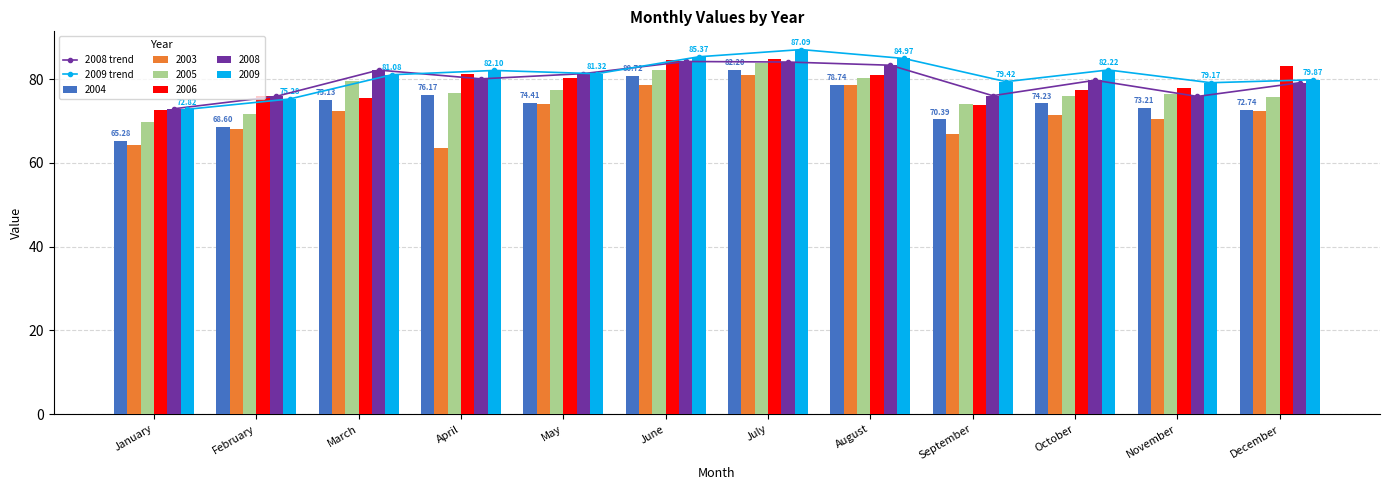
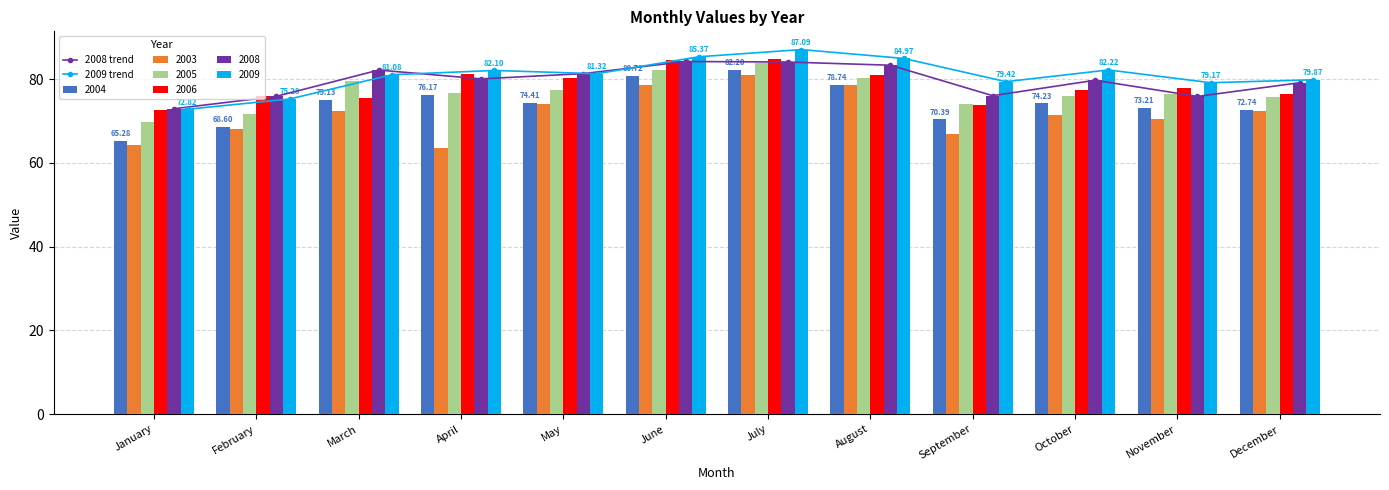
  {
    "2004": {
      "January": 65.28,
      "February": 68.60,
      "March": 75.13,
      "April": 76.17,
      "May": 74.41,
      "June": 80.72,
      "July": 82.20,
      "August": 78.74,
      "September": 70.39,
      "October": 74.23,
      "November": 73.21,
      "December": 72.74
    },
    "2003": {
      "January": 64,
      "February": 68,
      "March": 72,
      "April": 64,
      "May": 74,
      "June": 79,
      "July": 81,
      "September": 67,
      "October": 71,
      "November": 70,
      "December": 73
    },
    "2005": {
      "January": 70,
      "February": 72,
      "March": 80,
      "April": 77,
      "May": 78,
      "June": 82,
      "July": 84,
      "August": 80,
      "September": 74,
      "October": 76,
      "November": 77,
      "December": 76
    },
    "2006": {
      "January": 73,
      "March": 75,
      "April": 81,
      "May": 80,
      "June": 85,
      "July": 85,
      "August": 81,
      "September": 74,
      "October": 78,
      "November": 78,
-     "December": 83
+     "December": 77
    },
    "2008": {
      "January": 73,
      "April": 80,
      "May": 81,
      "June": 84,
      "July": 84,
      "August": 83,
      "September": 76,
      "October": 80,
      "November": 76,
      "December": 79
    },
    "2009": {
      "February": 75.28,
      "March": 81.08,
      "April": 82.10,
      "May": 81.32,
      "June": 85.37,
      "July": 87.09,
      "August": 84.97,
      "September": 79.42,
      "October": 82.22,
      "November": 79.17,
      "December": 79.87
    }
  }
